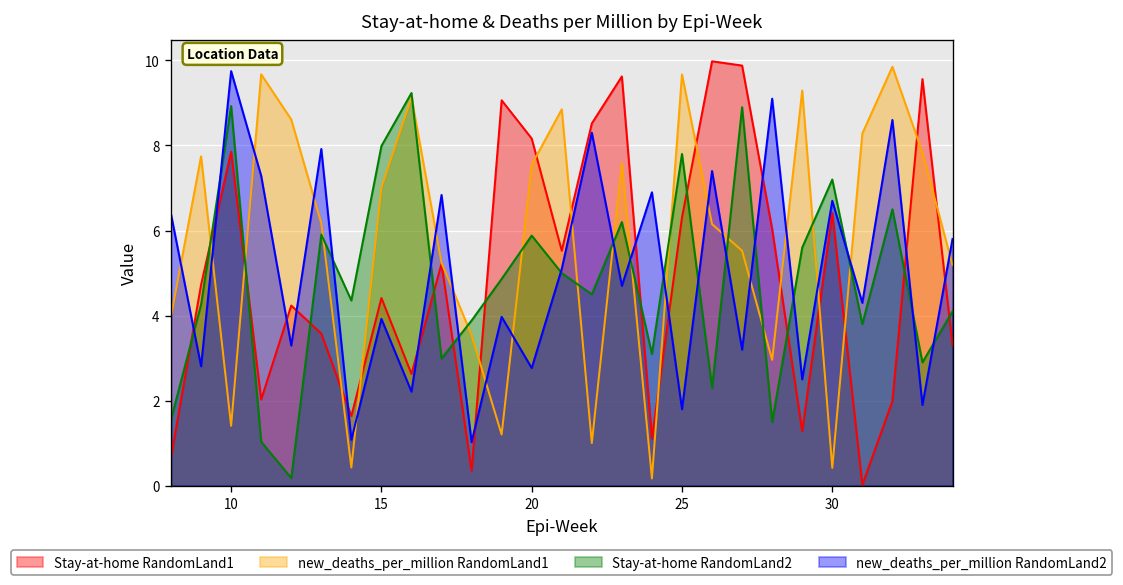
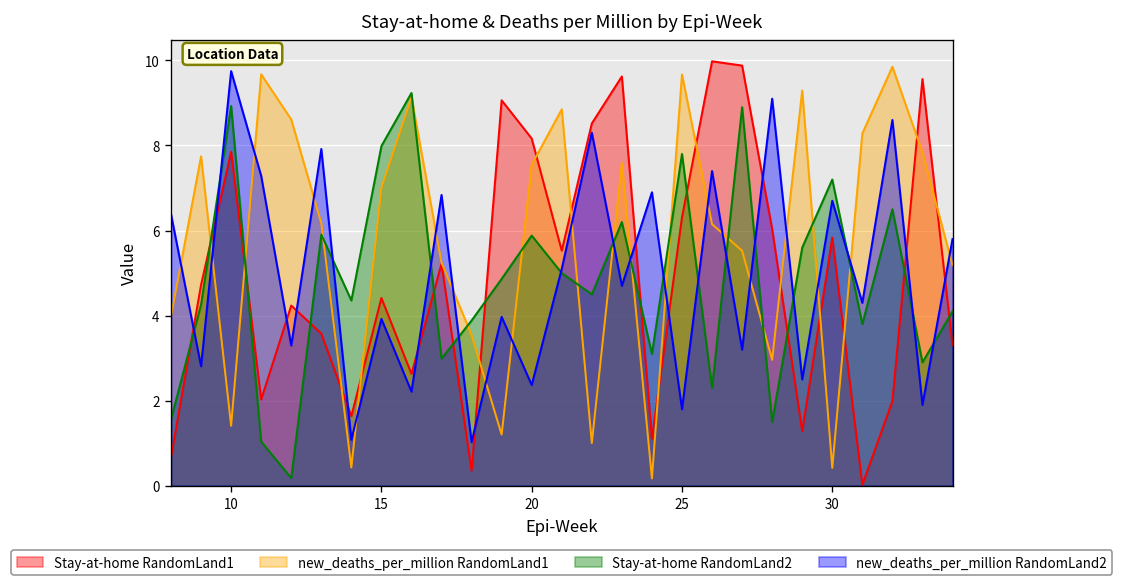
  {
    "Stay-at-home RandomLand1": {
      "10": 7.9,
      "15": 4.4,
      "20": 8.2,
      "25": 6.3,
-     "30": 6.4
+     "30": 5.8
    },
    "new_deaths_per_million RandomLand1": {
      "10": 1.4,
      "15": 7.0,
      "20": 7.5,
      "25": 9.7,
      "30": 0.4
    },
    "Stay-at-home RandomLand2": {
      "10": 8.9,
      "15": 8.0,
      "20": 5.9,
      "25": 7.8,
      "30": 7.2
    },
    "new_deaths_per_million RandomLand2": {
      "10": 9.7,
      "15": 3.9,
-     "20": 2.8,
+     "20": 2.4,
      "25": 1.8,
      "30": 6.7
    }
  }
